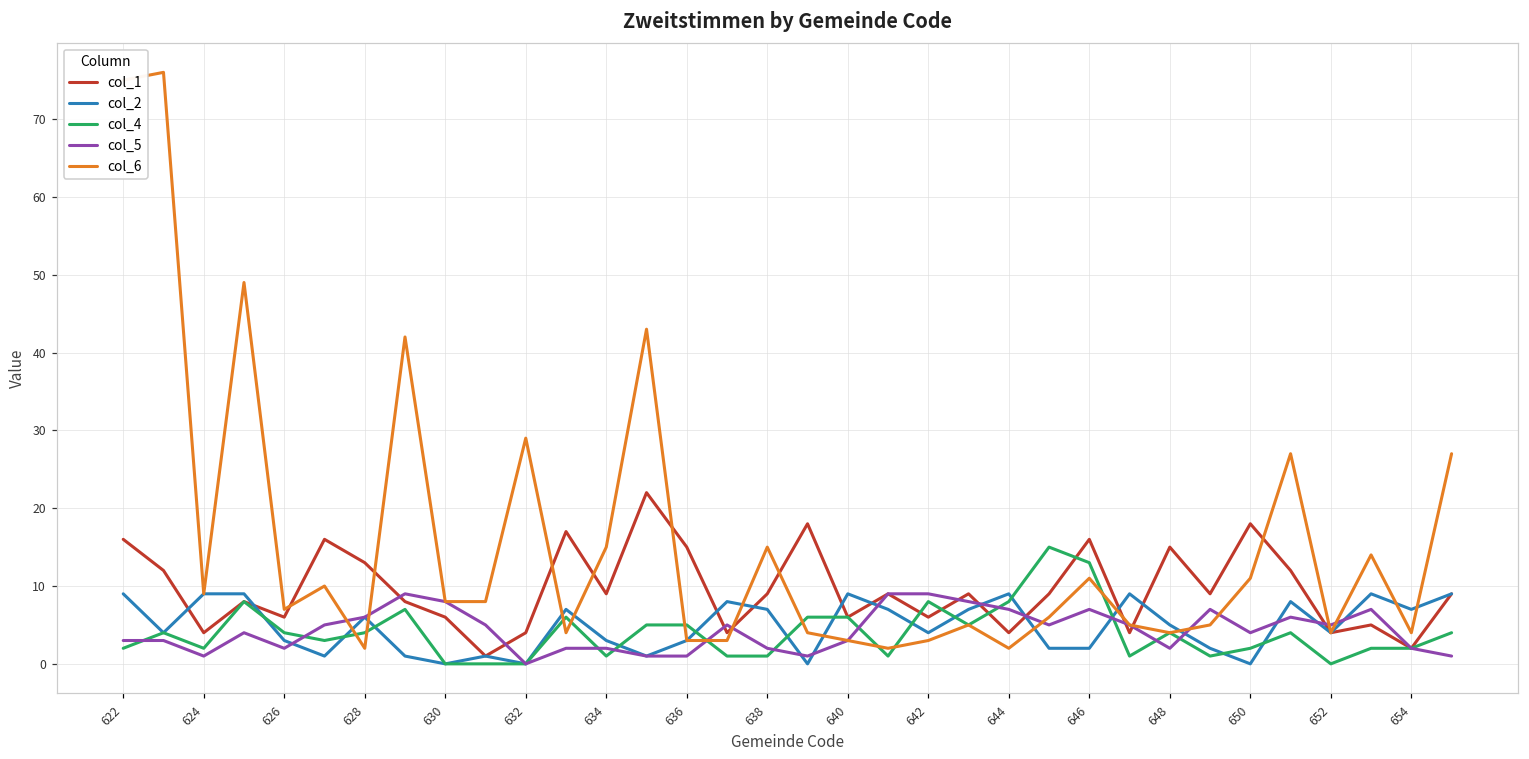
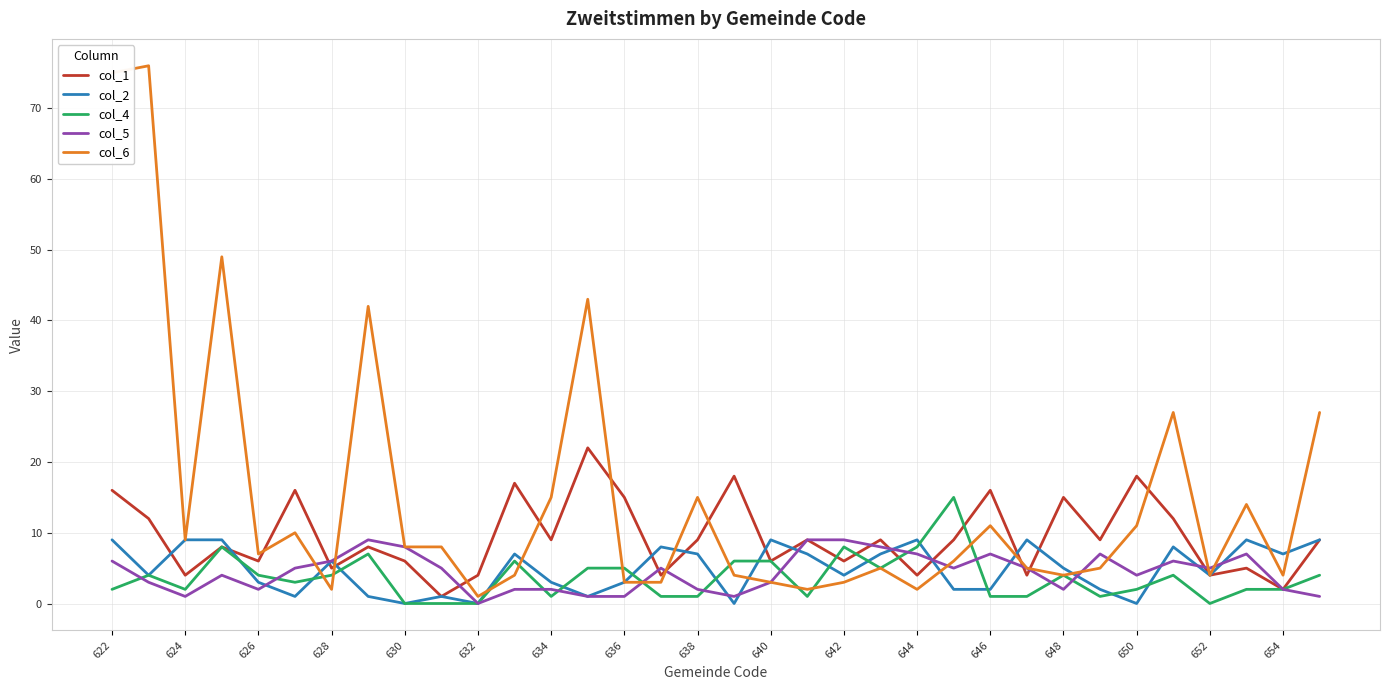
  {
    "col_1": {
      "622": 16,
      "624": 4,
      "626": 6,
-     "628": 13,
+     "628": 5,
      "630": 6,
      "632": 4,
      "634": 9,
      "636": 15,
      "638": 9,
      "642": 6,
      "644": 4,
      "646": 16,
      "648": 15,
      "650": 18
    },
    "col_2": {
      "622": 9,
      "626": 3,
      "634": 3,
      "638": 7,
      "640": 9,
      "642": 4,
      "644": 9,
      "646": 2,
      "648": 5,
      "650": 0,
      "654": 7
    },
    "col_4": {
      "622": 2,
      "624": 2,
      "626": 4,
      "628": 4,
      "634": 1,
      "636": 5,
      "638": 1,
      "642": 8,
      "644": 8,
-     "646": 13,
+     "646": 1,
      "650": 2,
      "652": 0
    },
    "col_5": {
-     "622": 3,
+     "622": 6,
      "624": 1,
      "626": 2,
      "634": 2,
      "636": 1,
      "638": 2,
      "642": 9,
      "644": 7,
      "646": 7,
      "648": 2,
      "650": 4,
      "652": 5
    },
    "col_6": {
      "626": 7,
      "628": 2,
-     "632": 29,
+     "632": 1,
      "634": 15,
      "638": 15,
      "642": 3,
      "644": 2,
      "646": 11,
      "650": 11,
      "654": 4
    }
  }
